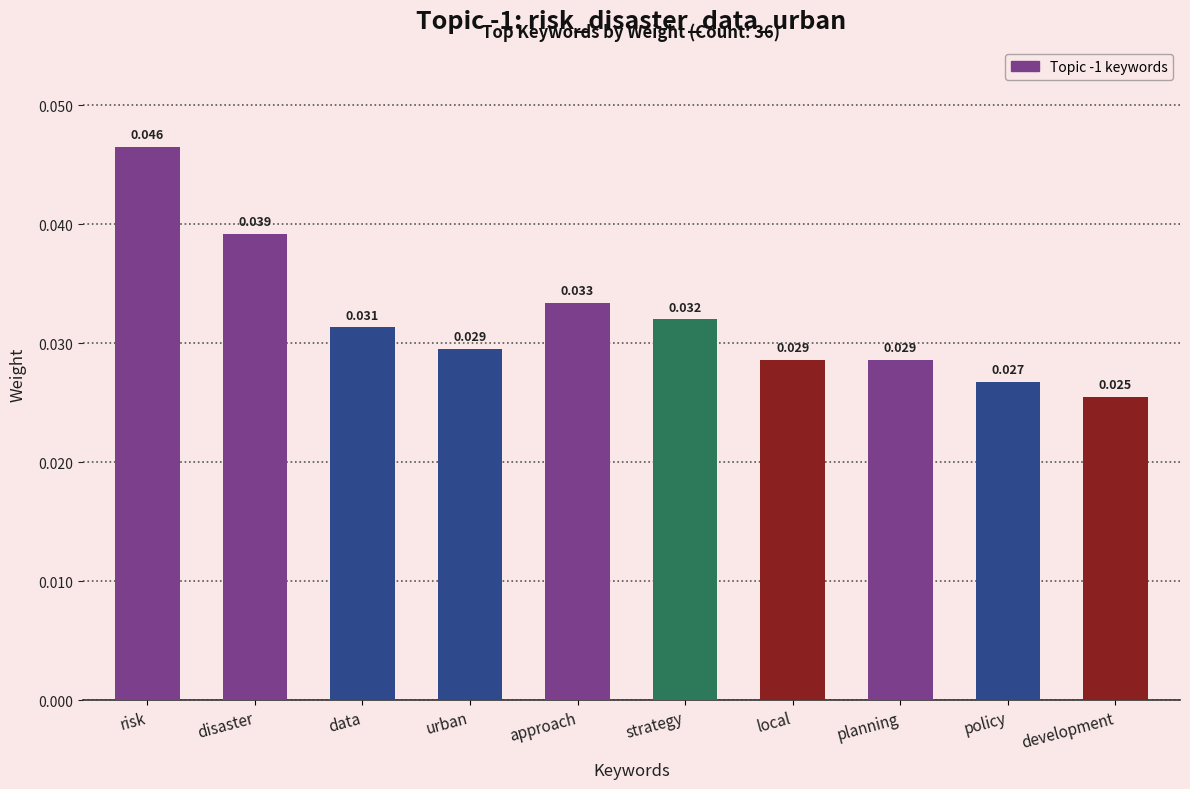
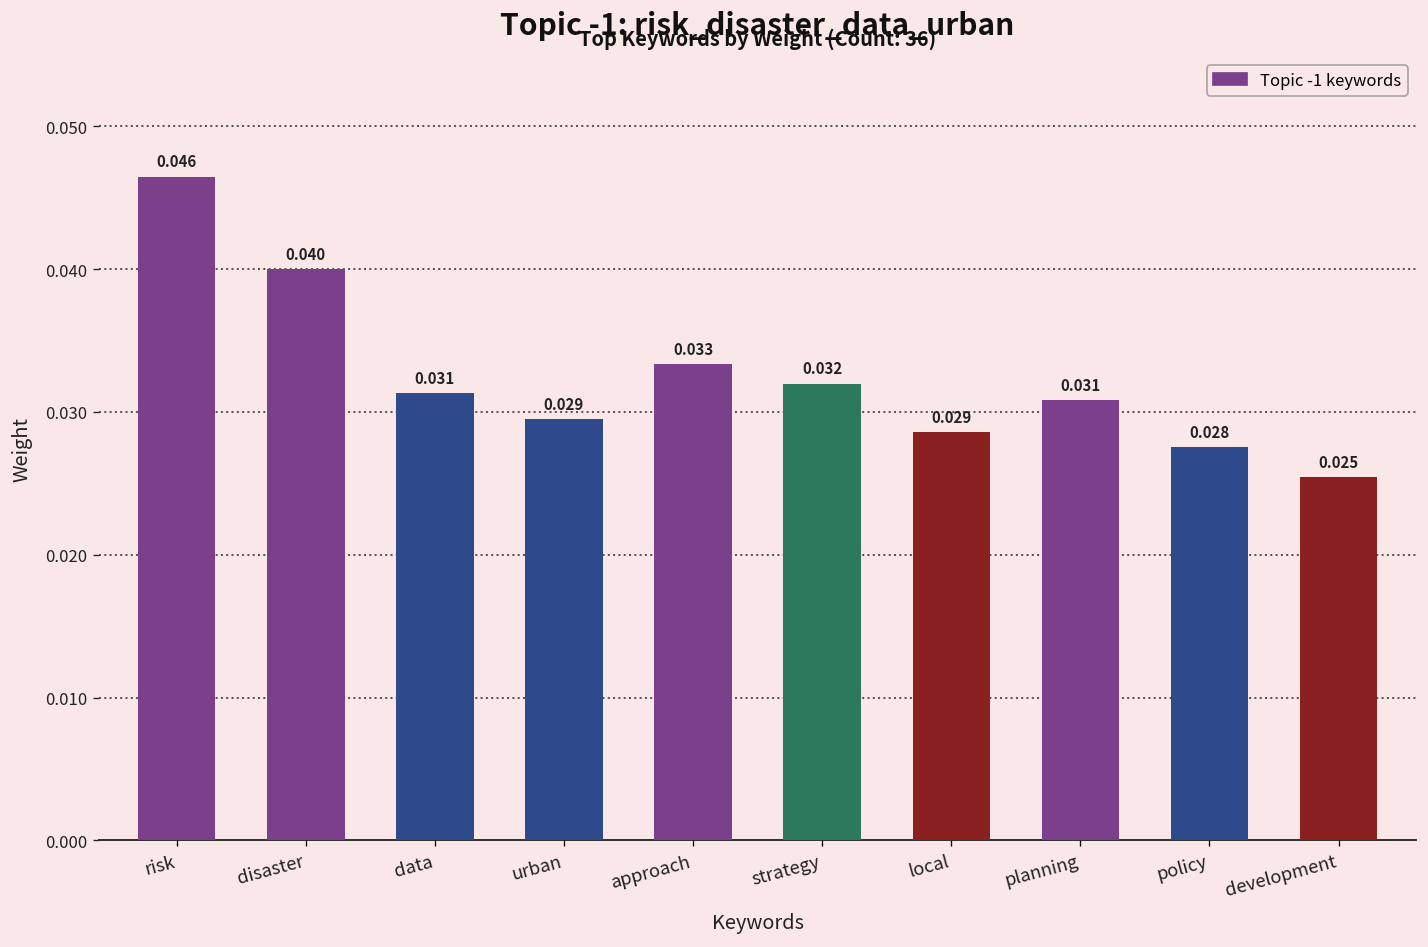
  {
    "risk": 0.046,
-   "disaster": 0.039,
+   "disaster": 0.040,
    "data": 0.031,
    "urban": 0.029,
    "approach": 0.033,
    "strategy": 0.032,
    "local": 0.029,
-   "planning": 0.029,
-   "policy": 0.027,
+   "planning": 0.031,
+   "policy": 0.028,
    "development": 0.025
  }
